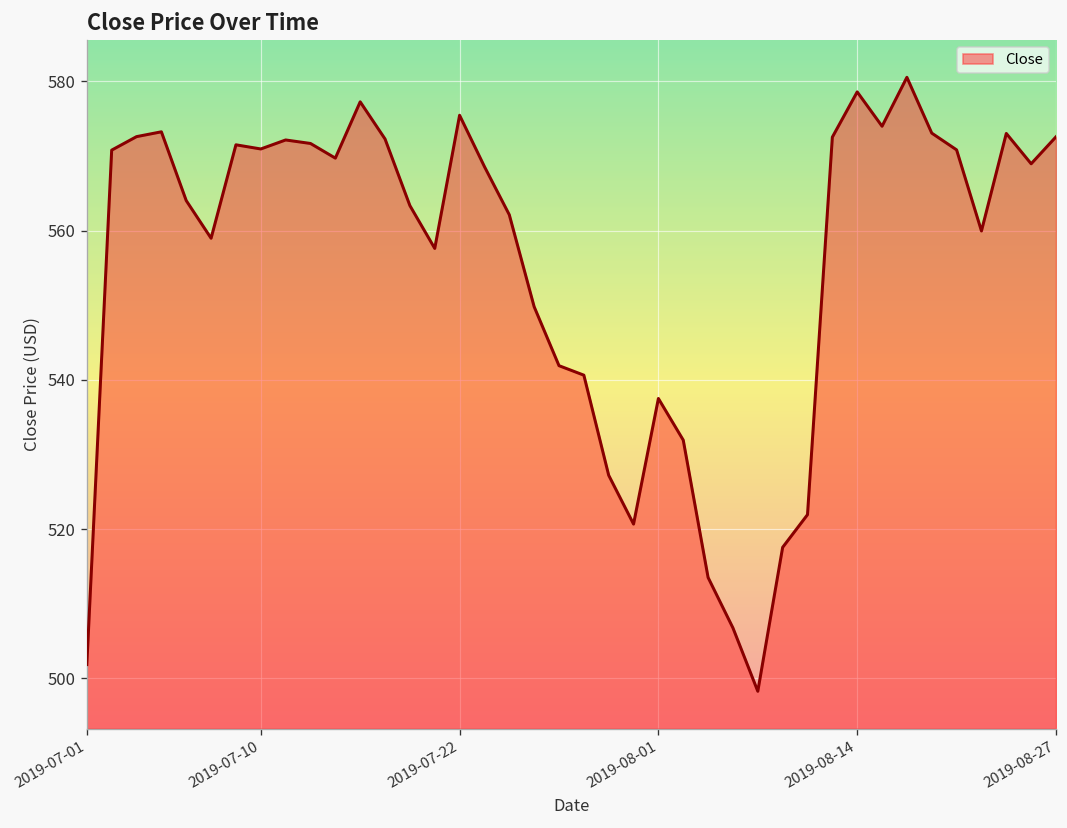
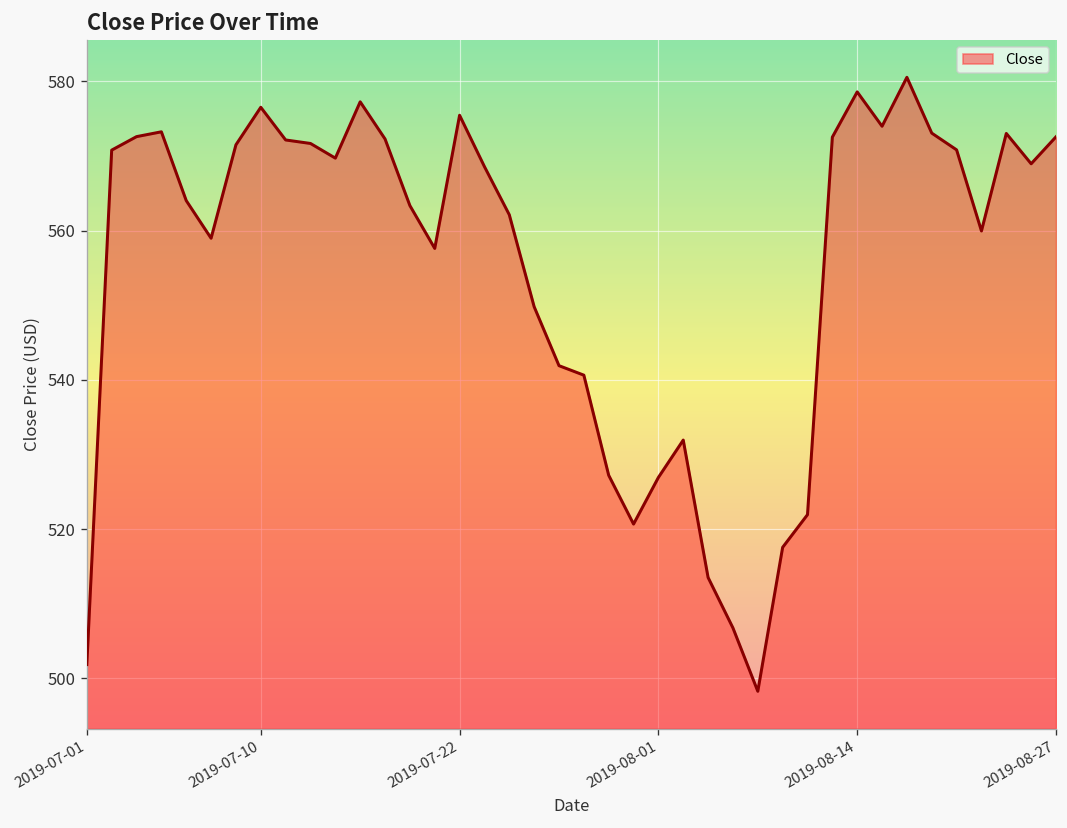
  {
    "2019-07-01": 502,
-   "2019-07-10": 571,
+   "2019-07-10": 577,
    "2019-07-22": 575,
-   "2019-08-01": 538,
+   "2019-08-01": 527,
    "2019-08-14": 579,
    "2019-08-27": 573
  }
